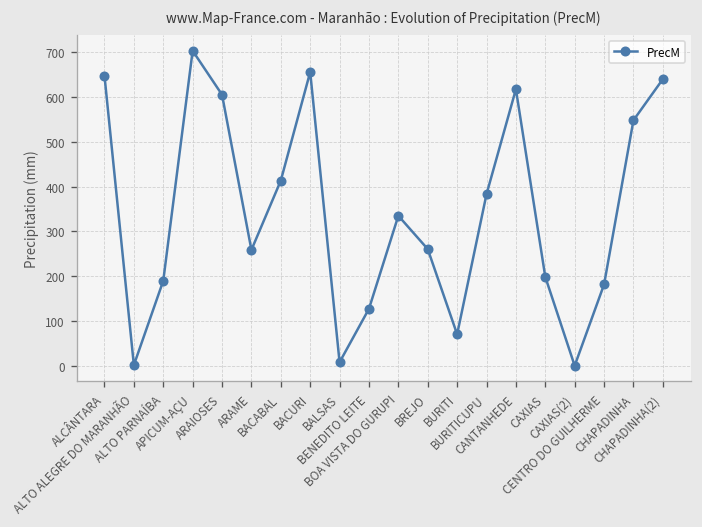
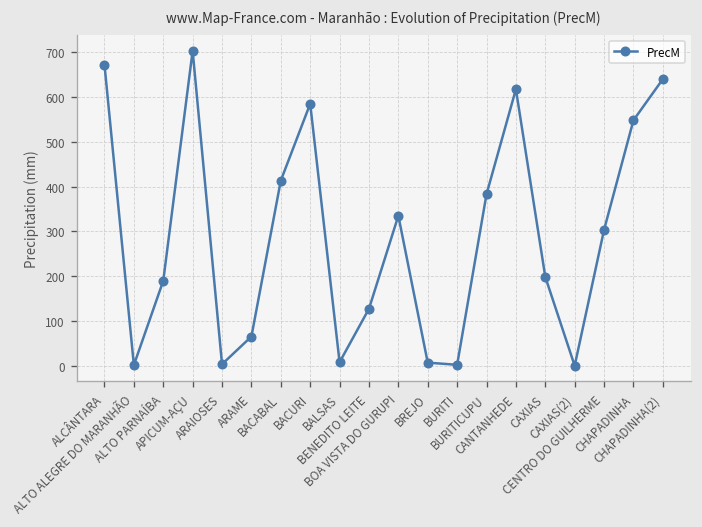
  {
-   "ALCÂNTARA": 650,
+   "ALCÂNTARA": 670,
    "ALTO ALEGRE DO MARANHÃO": 0,
    "ALTO PARNAÍBA": 190,
    "APICUM-AÇU": 700,
-   "ARAIOSES": 610,
-   "ARAME": 260,
+   "ARAIOSES": 0,
+   "ARAME": 70,
    "BACABAL": 410,
-   "BACURI": 660,
+   "BACURI": 590,
    "BALSAS": 10,
    "BENEDITO LEITE": 130,
    "BOA VISTA DO GURUPI": 340,
-   "BREJO": 260,
-   "BURITI": 70,
+   "BREJO": 10,
+   "BURITI": 0,
    "BURITICUPU": 380,
    "CANTANHEDE": 620,
    "CAXIAS": 200,
    "CAXIAS(2)": 0,
-   "CENTRO DO GUILHERME": 180,
+   "CENTRO DO GUILHERME": 300,
    "CHAPADINHA": 550,
    "CHAPADINHA(2)": 640
  }
